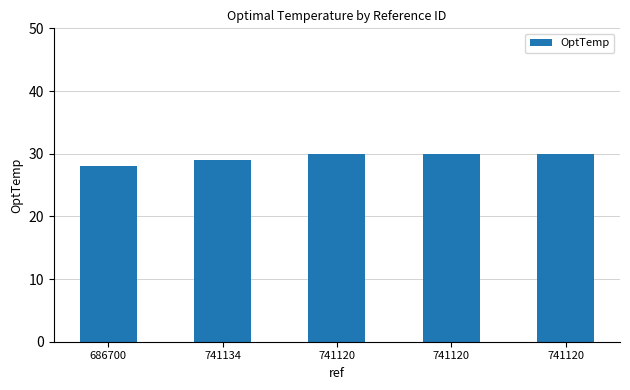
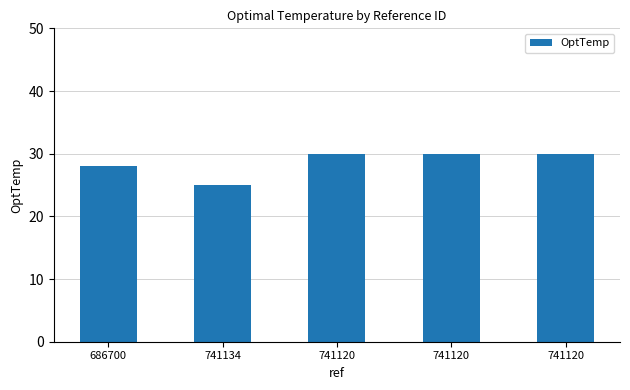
  {
    "686700": 28,
-   "741134": 29
+   "741134": 25
  }
